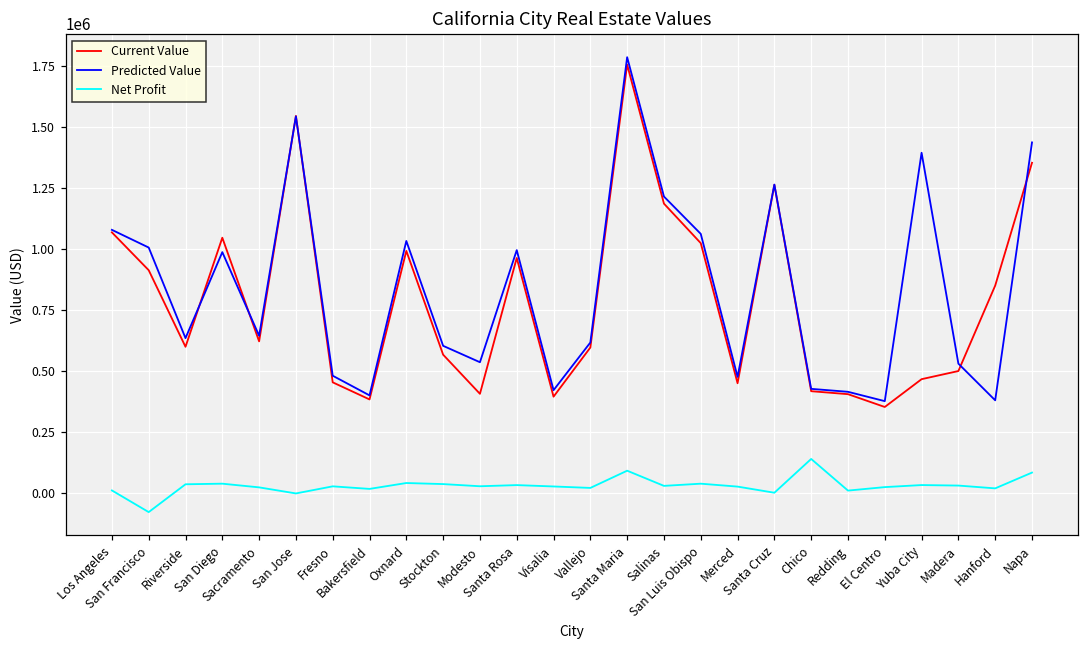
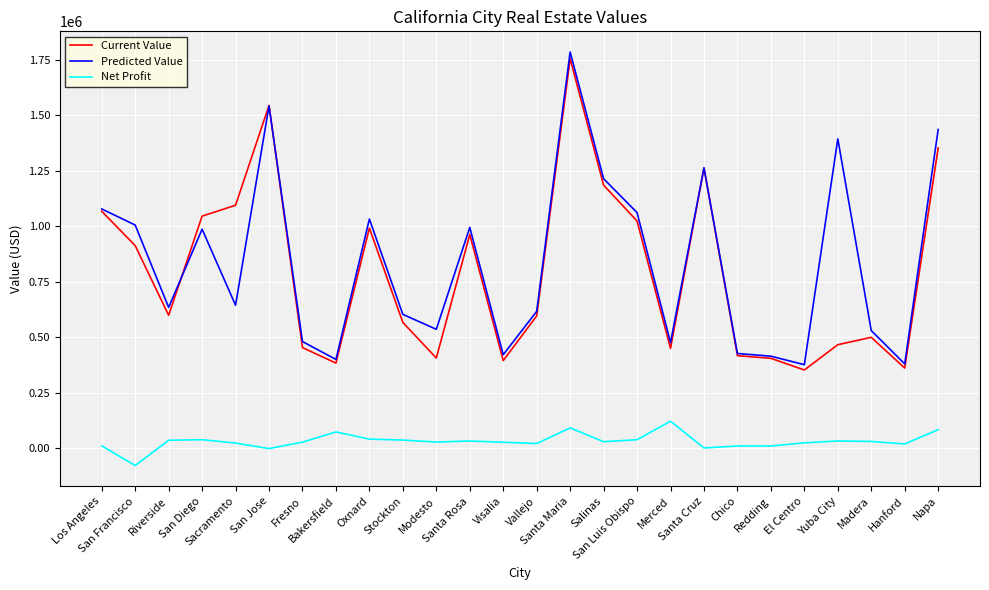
  {
    "Current Value": {
      "San Francisco": 910000,
      "Riverside": 600000,
      "San Diego": 1050000,
-     "Sacramento": 620000,
+     "Sacramento": 1100000,
      "Fresno": 450000,
      "Bakersfield": 380000,
      "Oxnard": 990000,
      "Stockton": 570000,
      "Modesto": 410000,
      "Santa Rosa": 960000,
      "Visalia": 390000,
      "Vallejo": 600000,
      "Santa Maria": 1760000,
      "Salinas": 1190000,
      "San Luis Obispo": 1020000,
      "Merced": 450000,
      "El Centro": 350000,
      "Yuba City": 470000,
      "Madera": 500000,
-     "Hanford": 850000,
+     "Hanford": 360000,
      "Napa": 1350000
    },
    "Predicted Value": {
      "San Francisco": 1010000,
      "Riverside": 630000,
      "San Diego": 990000,
      "Sacramento": 640000,
      "Fresno": 480000,
      "Bakersfield": 400000,
      "Oxnard": 1030000,
      "Stockton": 600000,
      "Modesto": 540000,
      "Santa Rosa": 1000000,
      "Visalia": 420000,
      "Vallejo": 620000,
      "Santa Maria": 1790000,
      "Salinas": 1210000,
      "San Luis Obispo": 1060000,
      "Merced": 480000,
      "El Centro": 380000,
      "Yuba City": 1390000,
      "Madera": 530000,
      "Hanford": 380000,
      "Napa": 1440000
    },
    "Net Profit": {
      "Los Angeles": 10000,
      "San Francisco": -80000,
      "Riverside": 40000,
      "San Diego": 40000,
      "Sacramento": 20000,
      "San Jose": 0,
      "Fresno": 30000,
-     "Bakersfield": 20000,
+     "Bakersfield": 70000,
      "Oxnard": 40000,
      "Stockton": 40000,
      "Modesto": 30000,
      "Santa Rosa": 30000,
      "Visalia": 30000,
      "Vallejo": 20000,
      "Santa Maria": 90000,
      "Salinas": 30000,
      "San Luis Obispo": 40000,
-     "Merced": 30000,
+     "Merced": 120000,
      "Santa Cruz": 0,
-     "Chico": 140000,
+     "Chico": 10000,
      "Redding": 10000,
      "El Centro": 20000,
      "Yuba City": 30000,
      "Madera": 30000,
      "Hanford": 20000,
      "Napa": 80000
    }
  }
